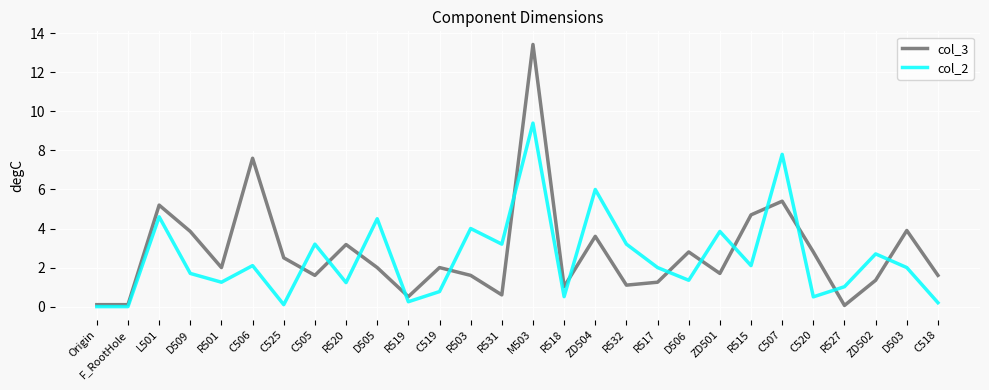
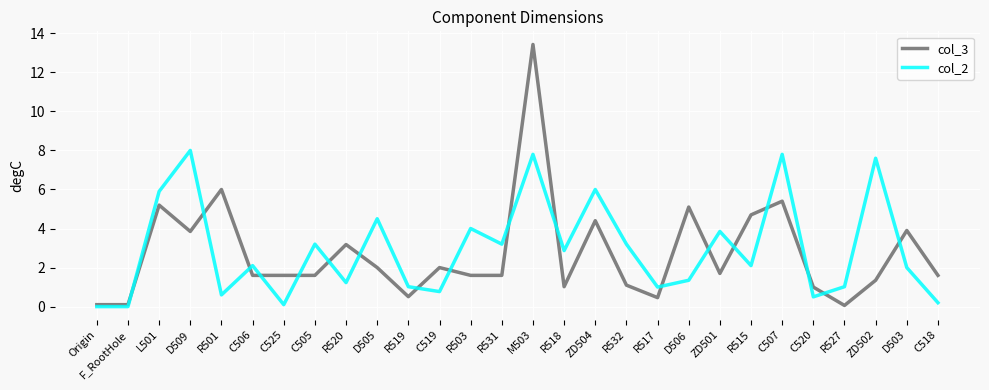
  {
    "col_3": {
      "L501": 5.2,
      "D509": 3.9,
-     "R501": 2,
-     "C506": 7.6,
-     "C525": 2.5,
+     "R501": 6,
+     "C506": 1.6,
+     "C525": 1.6,
      "C505": 1.6,
      "R520": 3.2,
      "D505": 2.0,
      "R519": 0.5,
      "C519": 2.0,
      "R503": 1.6,
-     "R531": 0.6,
+     "R531": 1.6,
      "M503": 13.4,
      "R518": 1.0,
-     "ZD504": 3.6,
+     "ZD504": 4.4,
      "R532": 1.1,
-     "R517": 1.3,
-     "D506": 2.8,
+     "R517": 0.5,
+     "D506": 5.1,
      "ZD501": 1.7,
      "R515": 4.7,
      "C507": 5.4,
-     "C520": 2.8,
+     "C520": 1.0,
      "R527": 0.1,
      "ZD502": 1.4,
      "D503": 3.9,
      "C518": 1.6
    },
    "col_2": {
-     "L501": 4.6,
-     "D509": 1.7,
-     "R501": 1.3,
+     "L501": 5.9,
+     "D509": 8.0,
+     "R501": 0.6,
      "C506": 2.1,
      "C525": 0.1,
      "C505": 3.2,
      "R520": 1.2,
      "D505": 4.5,
-     "R519": 0.3,
+     "R519": 1.0,
      "C519": 0.8,
      "R503": 4.0,
      "R531": 3.2,
-     "M503": 9.4,
-     "R518": 0.5,
+     "M503": 7.8,
+     "R518": 2.9,
      "ZD504": 6.0,
      "R532": 3.2,
-     "R517": 2,
+     "R517": 1,
      "D506": 1.4,
      "ZD501": 3.9,
      "R515": 2.1,
      "C507": 7.8,
      "C520": 0.5,
      "R527": 1.0,
-     "ZD502": 2.7,
+     "ZD502": 7.6,
      "D503": 2.0,
      "C518": 0.2
    }
  }
